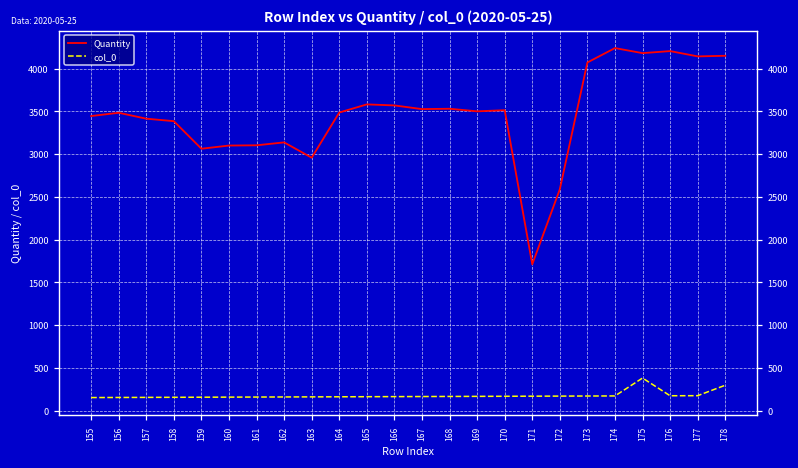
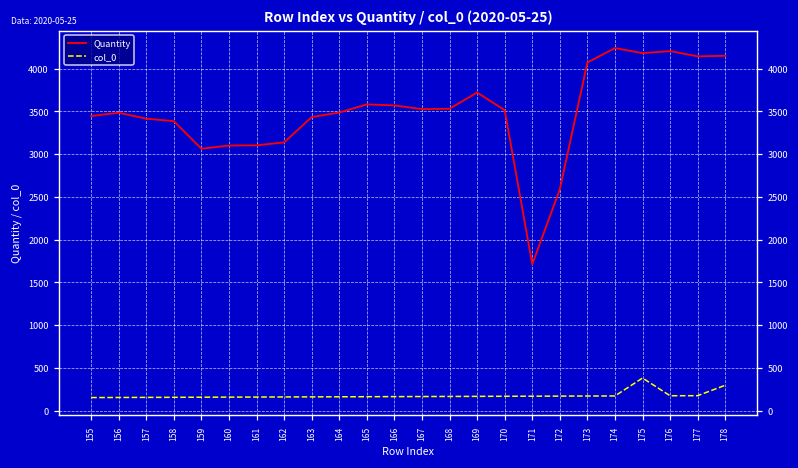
  {
    "Quantity": {
      "155": 3400,
      "156": 3500,
      "157": 3400,
      "158": 3400,
      "159": 3100,
      "160": 3100,
      "161": 3100,
      "162": 3100,
-     "163": 3000,
+     "163": 3400,
      "164": 3500,
      "165": 3600,
      "166": 3600,
      "167": 3500,
      "168": 3500,
-     "169": 3500,
+     "169": 3700,
      "170": 3500,
      "171": 1700,
      "172": 2600,
      "173": 4100,
      "174": 4200,
      "175": 4200,
      "176": 4200,
      "177": 4100,
      "178": 4100
    },
    "col_0": {
      "155": 200,
      "156": 200,
      "157": 200,
      "158": 200,
      "159": 200,
      "160": 200,
      "161": 200,
      "162": 200,
      "163": 200,
      "164": 200,
      "165": 200,
      "166": 200,
      "167": 200,
      "168": 200,
      "169": 200,
      "170": 200,
      "171": 200,
      "172": 200,
      "173": 200,
      "174": 200,
      "175": 400,
      "176": 200,
      "177": 200,
      "178": 300
    }
  }
